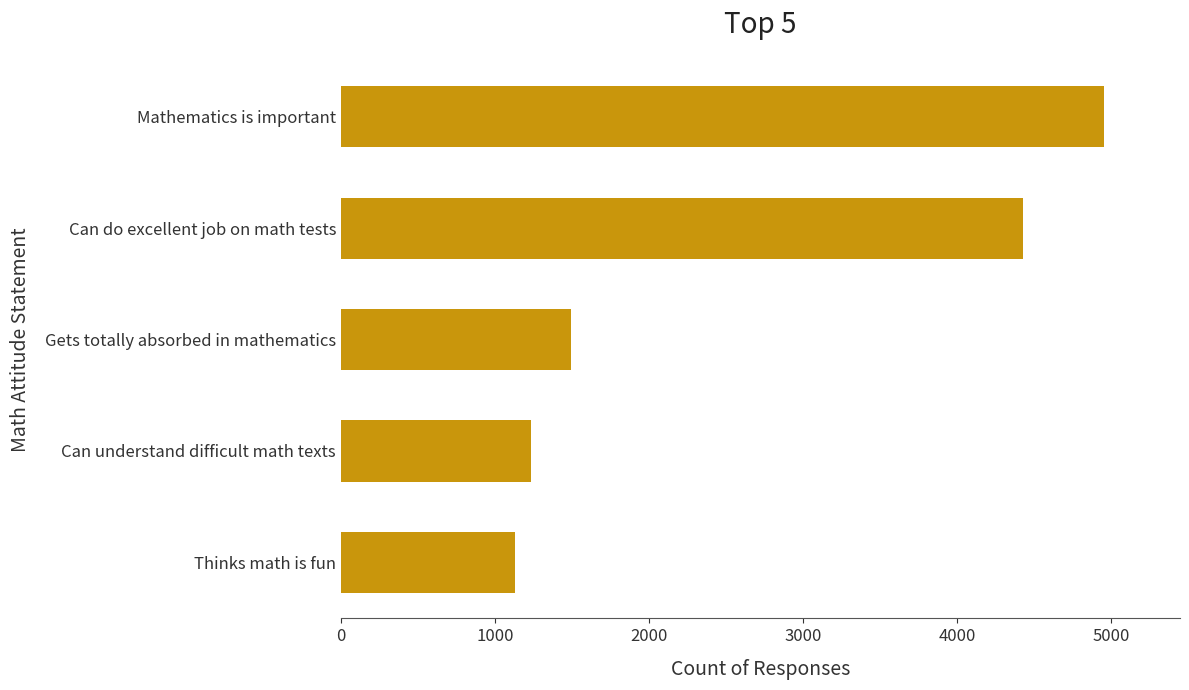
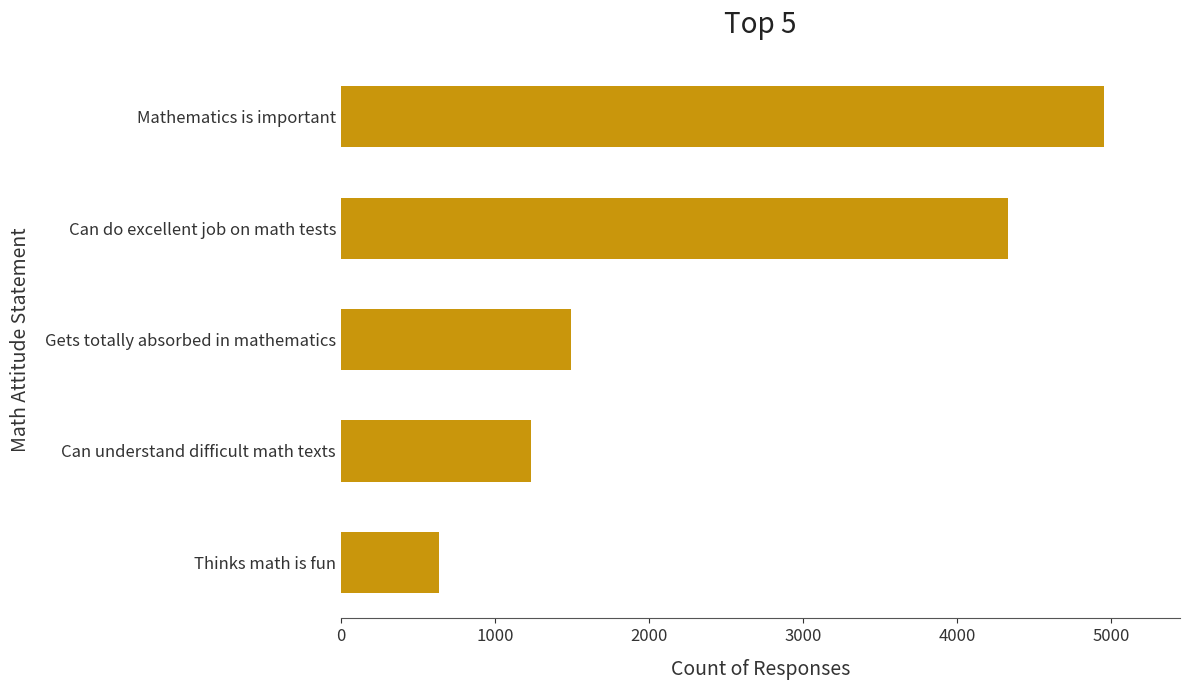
  {
    "Mathematics is important": 4950,
-   "Can do excellent job on math tests": 4420,
+   "Can do excellent job on math tests": 4330,
    "Gets totally absorbed in mathematics": 1490,
    "Can understand difficult math texts": 1240,
-   "Thinks math is fun": 1130
+   "Thinks math is fun": 640
  }
